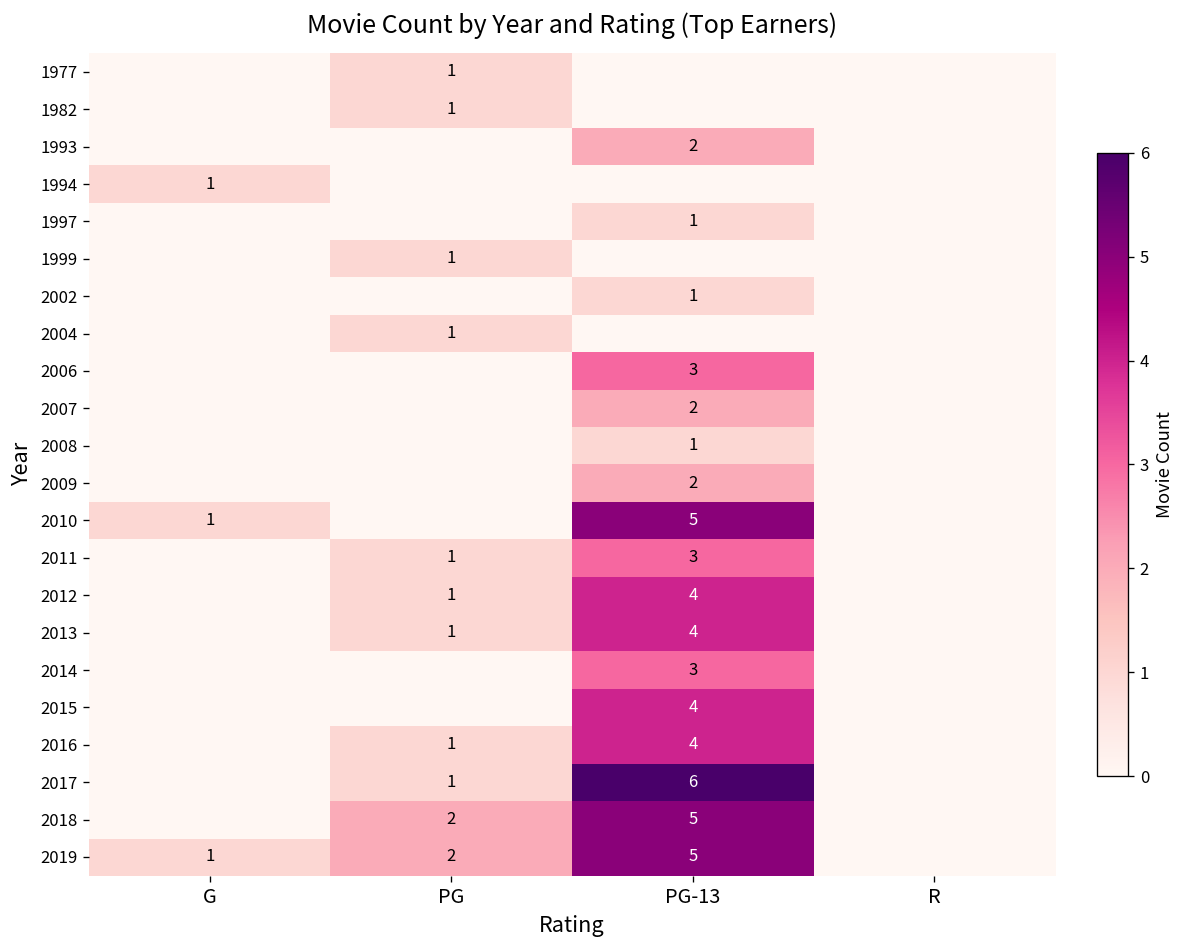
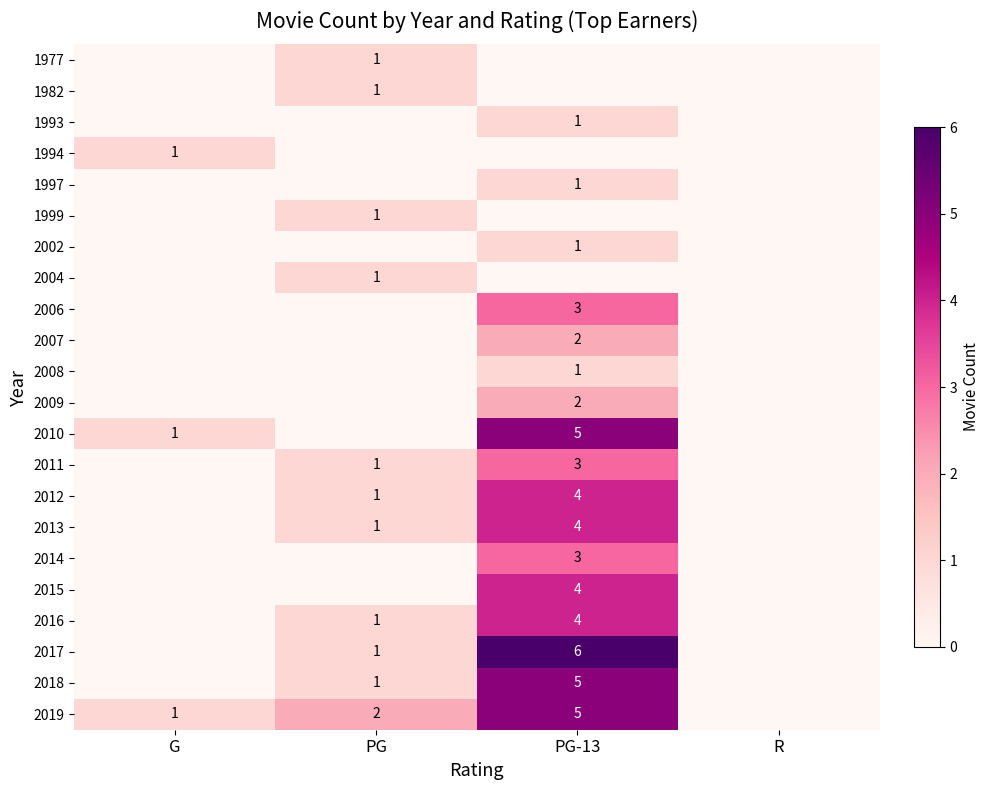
  {
    "1977": {
      "PG": 1
    },
    "1982": {
      "PG": 1
    },
    "1993": {
-     "PG-13": 2
+     "PG-13": 1
    },
    "1994": {
      "G": 1
    },
    "1997": {
      "PG-13": 1
    },
    "1999": {
      "PG": 1
    },
    "2002": {
      "PG-13": 1
    },
    "2004": {
      "PG": 1
    },
    "2006": {
      "PG-13": 3
    },
    "2007": {
      "PG-13": 2
    },
    "2008": {
      "PG-13": 1
    },
    "2009": {
      "PG-13": 2
    },
    "2010": {
      "G": 1,
      "PG-13": 5
    },
    "2011": {
      "PG": 1,
      "PG-13": 3
    },
    "2012": {
      "PG": 1,
      "PG-13": 4
    },
    "2013": {
      "PG": 1,
      "PG-13": 4
    },
    "2014": {
      "PG-13": 3
    },
    "2015": {
      "PG-13": 4
    },
    "2016": {
      "PG": 1,
      "PG-13": 4
    },
    "2017": {
      "PG": 1,
      "PG-13": 6
    },
    "2018": {
-     "PG": 2,
+     "PG": 1,
      "PG-13": 5
    },
    "2019": {
      "G": 1,
      "PG": 2,
      "PG-13": 5
    }
  }
